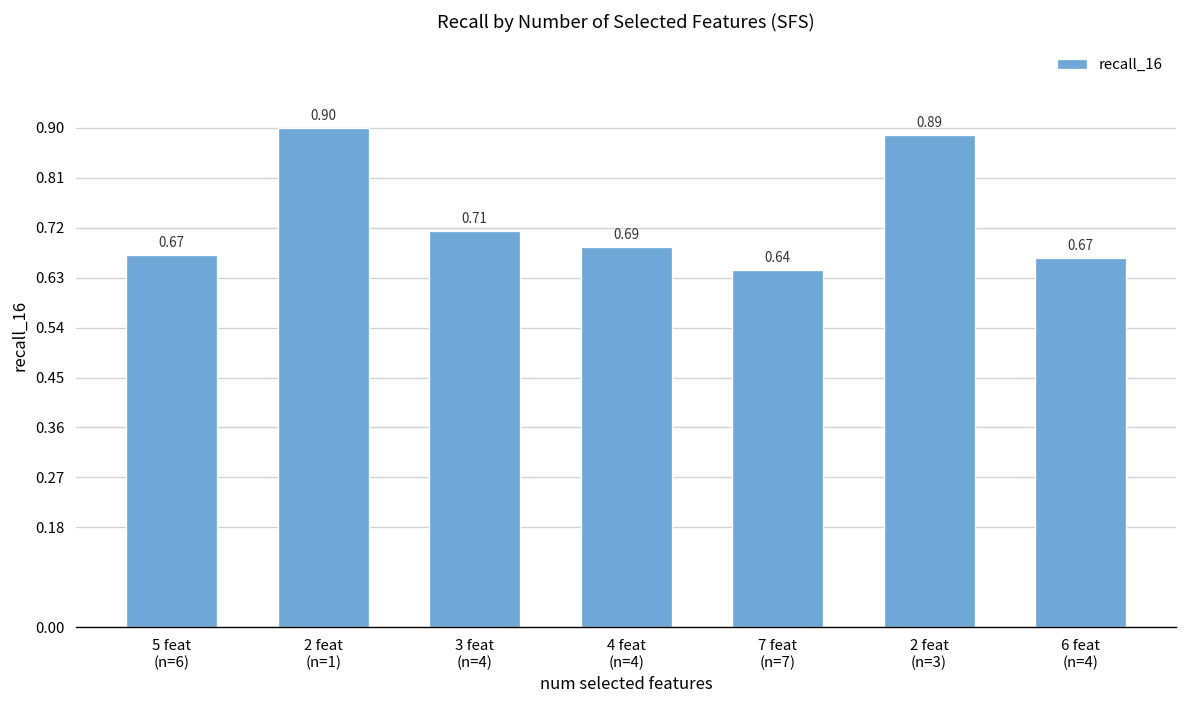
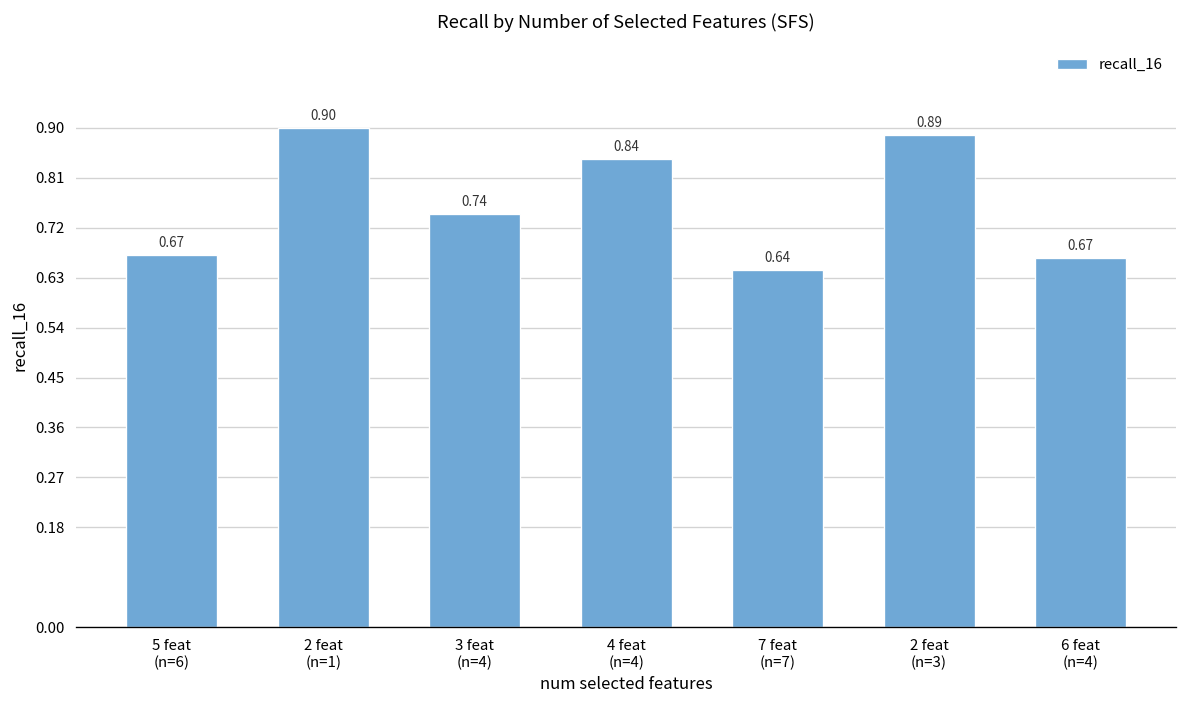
  {
    "5 feat (n=6)": 0.67,
    "2 feat (n=1)": 0.90,
-   "3 feat (n=4)": 0.71,
-   "4 feat (n=4)": 0.69,
+   "3 feat (n=4)": 0.74,
+   "4 feat (n=4)": 0.84,
    "7 feat (n=7)": 0.64,
    "2 feat (n=3)": 0.89,
    "6 feat (n=4)": 0.67
  }
